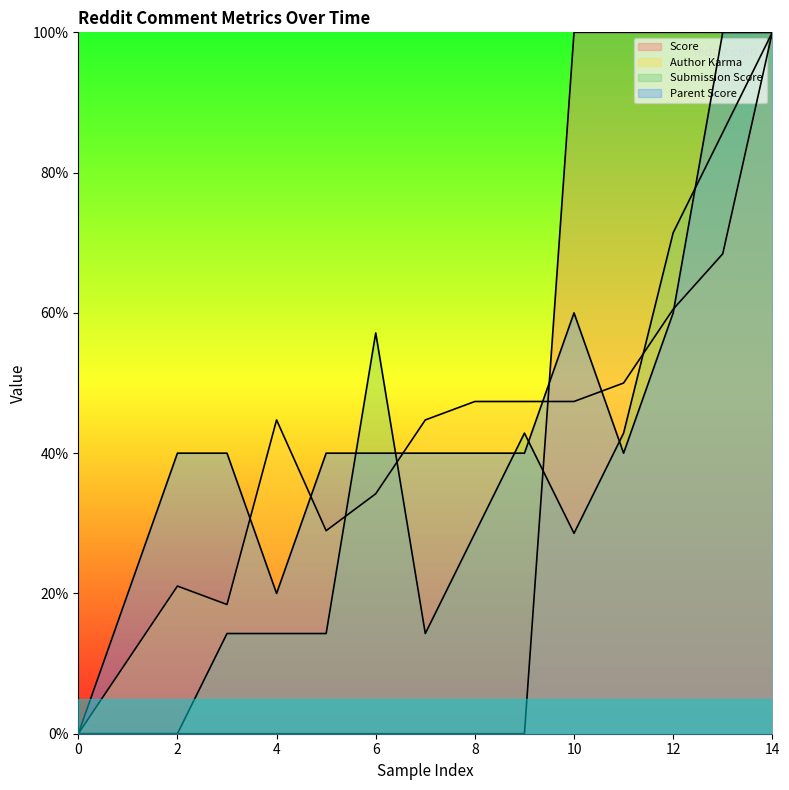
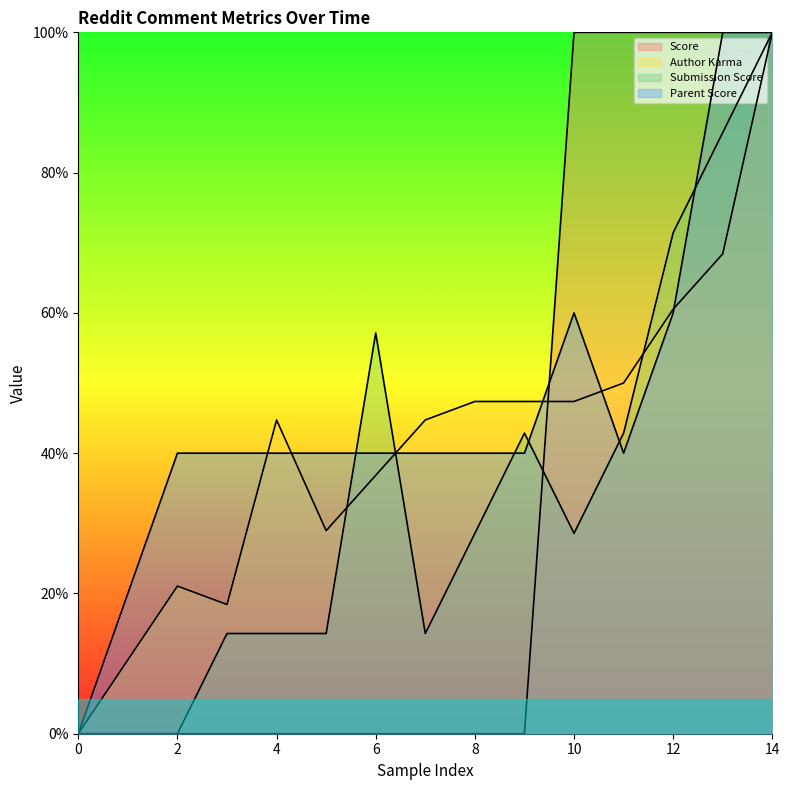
  {
    "Score": {
      "10": "100%",
      "12": "100%"
    },
    "Author Karma": {
      "2": "21%",
      "4": "45%",
-     "6": "34%",
+     "6": "37%",
      "8": "47%",
      "10": "47%",
      "12": "61%"
    },
    "Submission Score": {
      "4": "14%",
      "6": "57%",
      "8": "29%",
      "10": "29%",
      "12": "71%"
    },
    "Parent Score": {
      "2": "40%",
-     "4": "20%",
+     "4": "40%",
      "6": "40%",
      "8": "40%",
      "10": "60%",
      "12": "60%"
    }
  }
